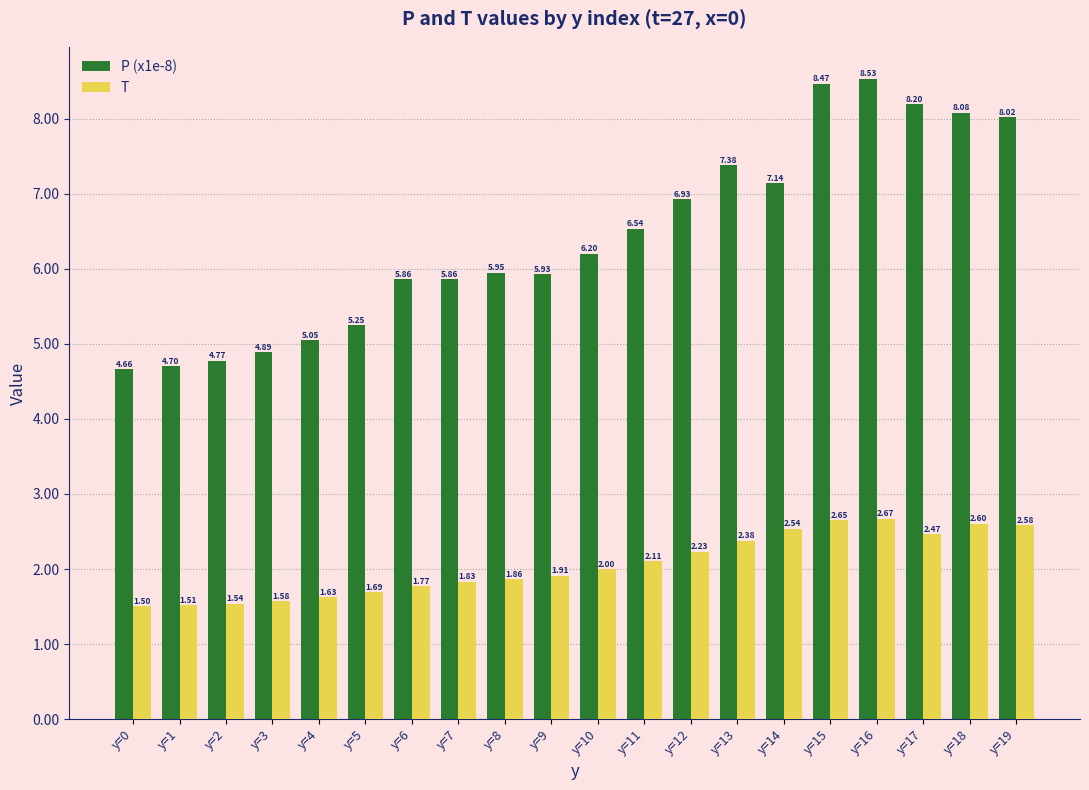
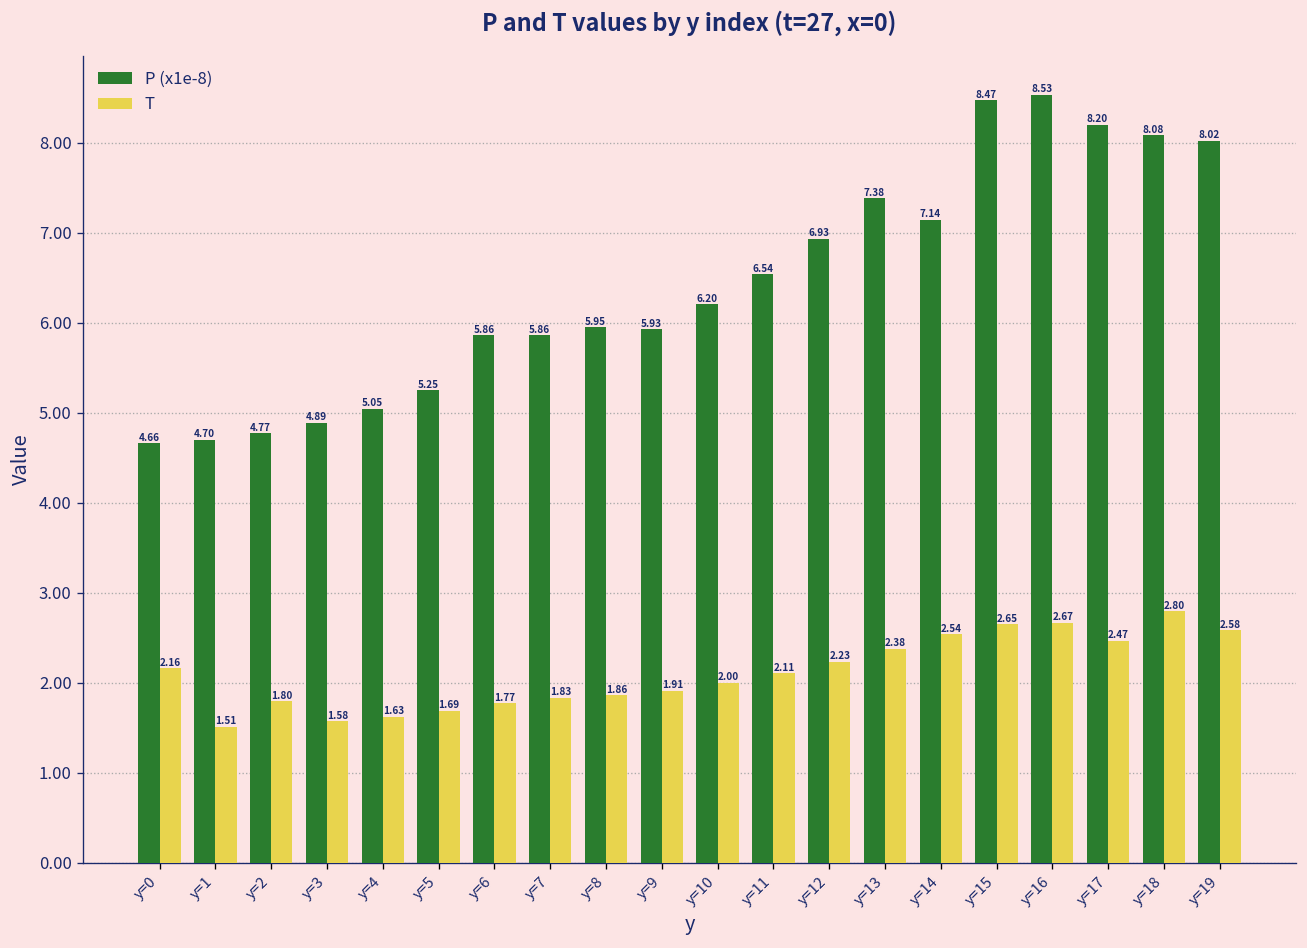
  {
    "P (x1e-8)": {
      "y=0": 4.66,
      "y=1": 4.70,
      "y=2": 4.77,
      "y=3": 4.89,
      "y=4": 5.05,
      "y=5": 5.25,
      "y=6": 5.86,
      "y=7": 5.86,
      "y=8": 5.95,
      "y=9": 5.93,
      "y=10": 6.20,
      "y=11": 6.54,
      "y=12": 6.93,
      "y=13": 7.38,
      "y=14": 7.14,
      "y=15": 8.47,
      "y=16": 8.53,
      "y=17": 8.20,
      "y=18": 8.08,
      "y=19": 8.02
    },
    "T": {
-     "y=0": 1.50,
+     "y=0": 2.16,
      "y=1": 1.51,
-     "y=2": 1.54,
+     "y=2": 1.80,
      "y=3": 1.58,
      "y=4": 1.63,
      "y=5": 1.69,
      "y=6": 1.77,
      "y=7": 1.83,
      "y=8": 1.86,
      "y=9": 1.91,
      "y=10": 2.00,
      "y=11": 2.11,
      "y=12": 2.23,
      "y=13": 2.38,
      "y=14": 2.54,
      "y=15": 2.65,
      "y=16": 2.67,
      "y=17": 2.47,
-     "y=18": 2.60,
+     "y=18": 2.80,
      "y=19": 2.58
    }
  }
